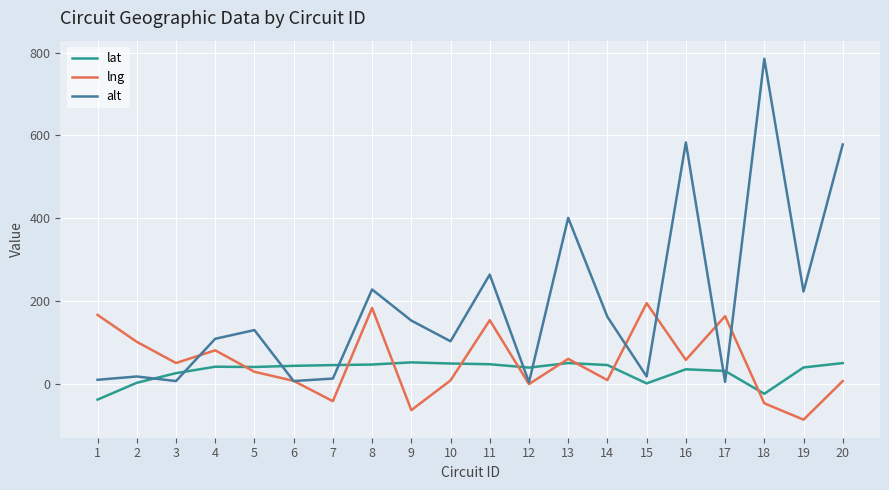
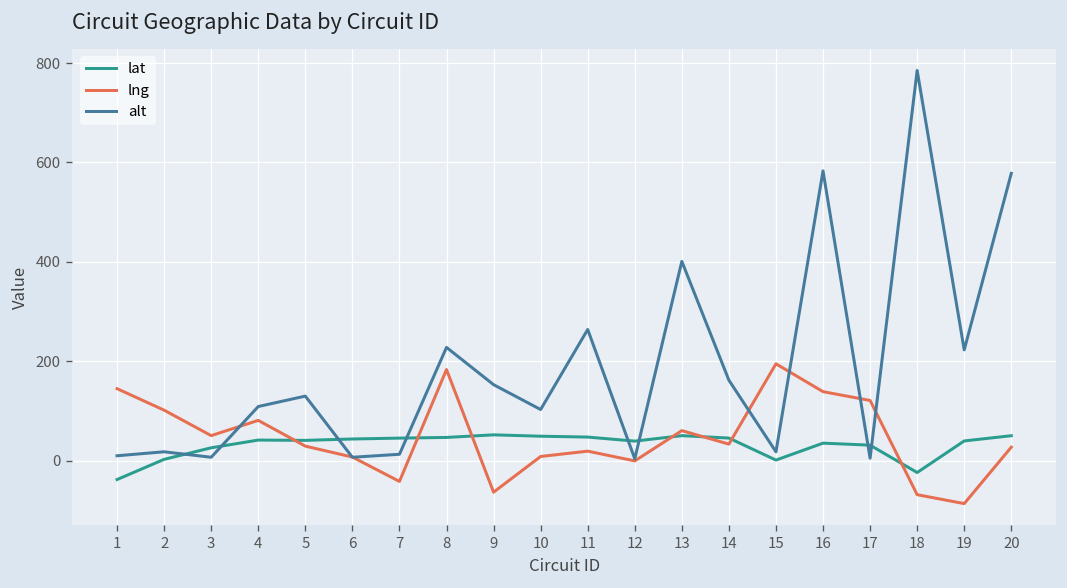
  {
    "lng": {
-     "1": 170,
+     "1": 140,
      "2": 100,
      "3": 50,
      "4": 80,
      "5": 30,
      "7": -40,
      "8": 180,
      "9": -60,
      "10": 10,
-     "11": 150,
+     "11": 20,
      "13": 60,
-     "14": 10,
+     "14": 30,
      "15": 190,
-     "16": 60,
-     "17": 160,
-     "18": -50,
+     "16": 140,
+     "17": 120,
+     "18": -70,
      "19": -90,
-     "20": 10
+     "20": 30
    }
  }
